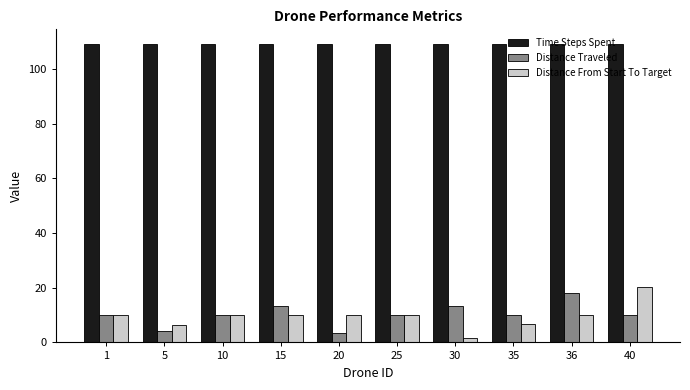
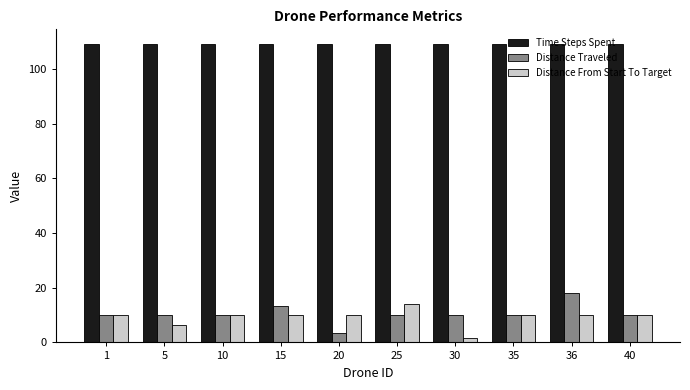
  {
    "Time Steps Spent": {
      "1": 109,
      "5": 109,
      "10": 109,
      "15": 109,
      "20": 109,
      "25": 109,
      "30": 109,
      "35": 109,
      "36": 109,
      "40": 109
    },
    "Distance Traveled": {
      "1": 10,
-     "5": 4,
+     "5": 10,
      "10": 10,
      "15": 13,
      "20": 4,
      "25": 10,
-     "30": 13,
+     "30": 10,
      "35": 10,
      "36": 18,
      "40": 10
    },
    "Distance From Start To Target": {
      "1": 10,
      "5": 6,
      "10": 10,
      "15": 10,
      "20": 10,
-     "25": 10,
+     "25": 14,
      "30": 2,
-     "35": 7,
+     "35": 10,
      "36": 10,
-     "40": 20
+     "40": 10
    }
  }
